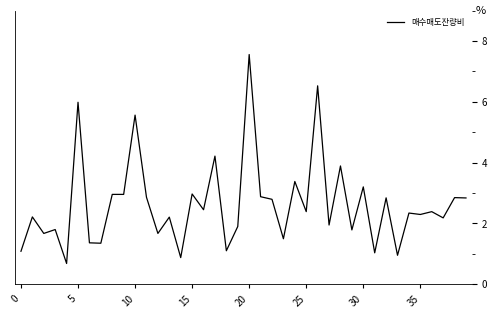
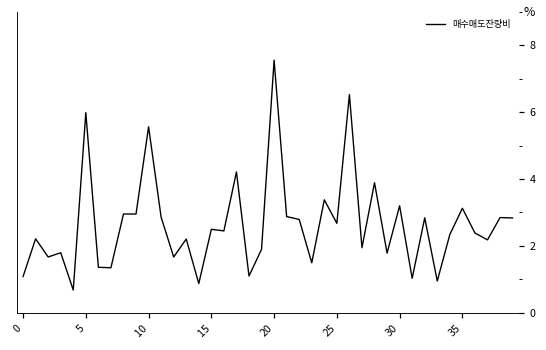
  {
    "0": 1.1,
    "5": 6.0,
    "10": 5.6,
-   "15": 3.0,
+   "15": 2.5,
    "20": 7.6,
-   "25": 2.4,
+   "25": 2.7,
    "30": 3.2,
-   "35": 2.3
+   "35": 3.1
  }
